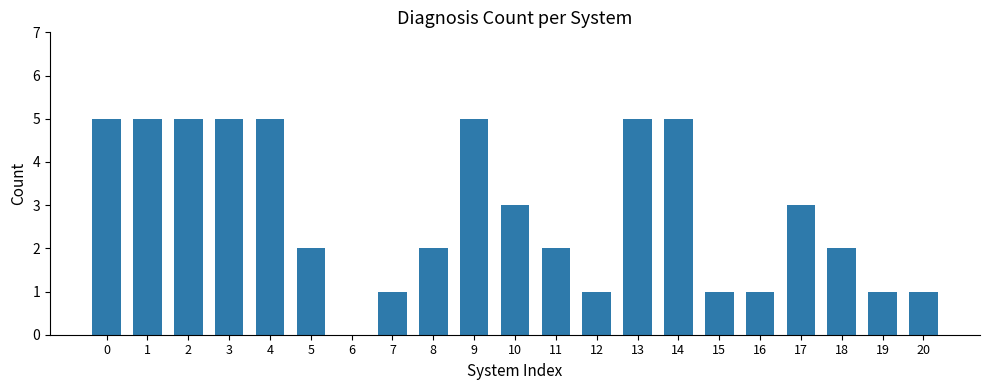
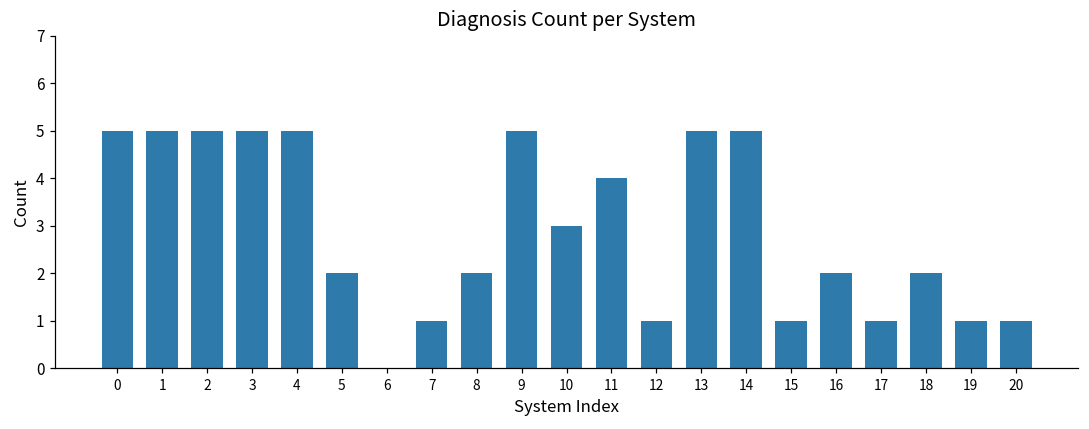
  {
    "0": 5,
    "1": 5,
    "2": 5,
    "3": 5,
    "4": 5,
    "5": 2,
    "6": 0,
    "7": 1,
    "8": 2,
    "9": 5,
    "10": 3,
-   "11": 2,
+   "11": 4,
    "12": 1,
    "13": 5,
    "14": 5,
    "15": 1,
-   "16": 1,
-   "17": 3,
+   "16": 2,
+   "17": 1,
    "18": 2,
    "19": 1,
    "20": 1
  }
